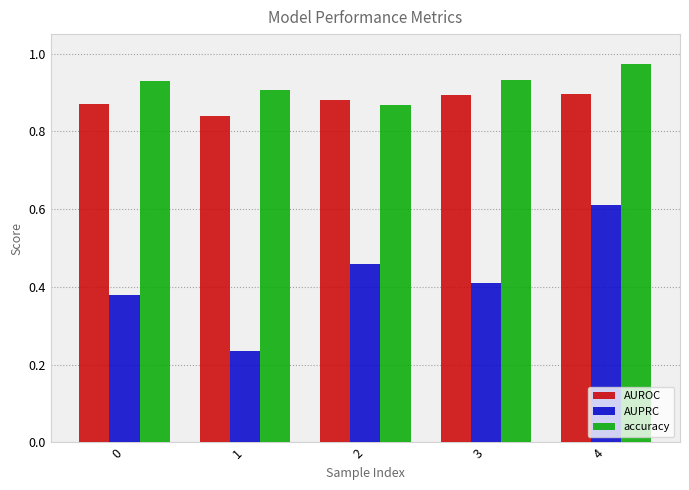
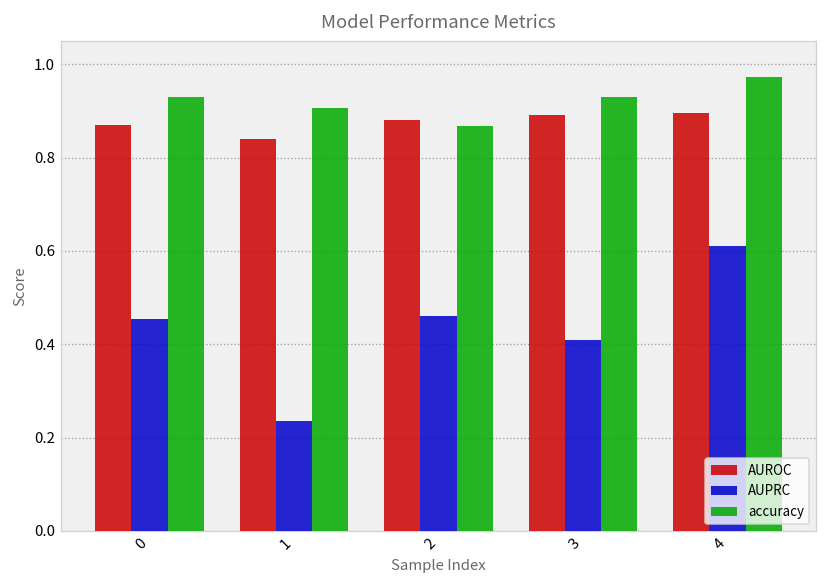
  {
    "AUROC": {
      "0": 0.87,
      "1": 0.84,
      "2": 0.88,
      "3": 0.89,
      "4": 0.90
    },
    "AUPRC": {
-     "0": 0.38,
+     "0": 0.46,
      "1": 0.24,
      "2": 0.46,
      "3": 0.41,
      "4": 0.61
    },
    "accuracy": {
      "0": 0.93,
      "1": 0.91,
      "2": 0.87,
      "3": 0.93,
      "4": 0.97
    }
  }
